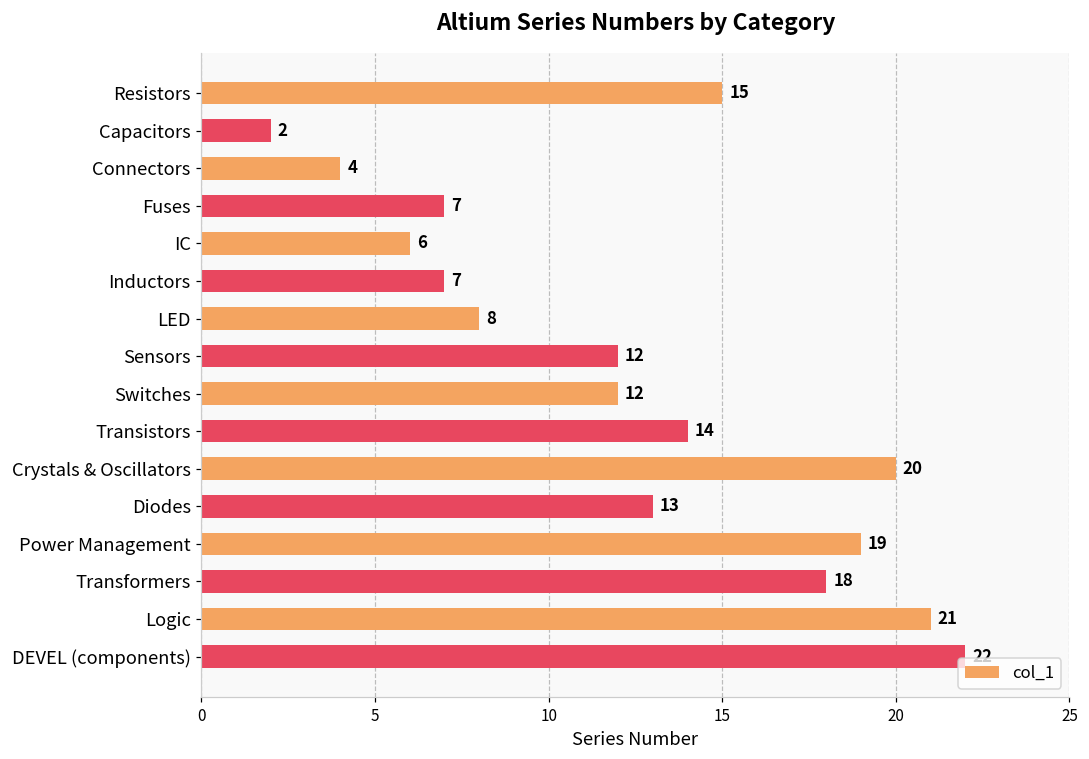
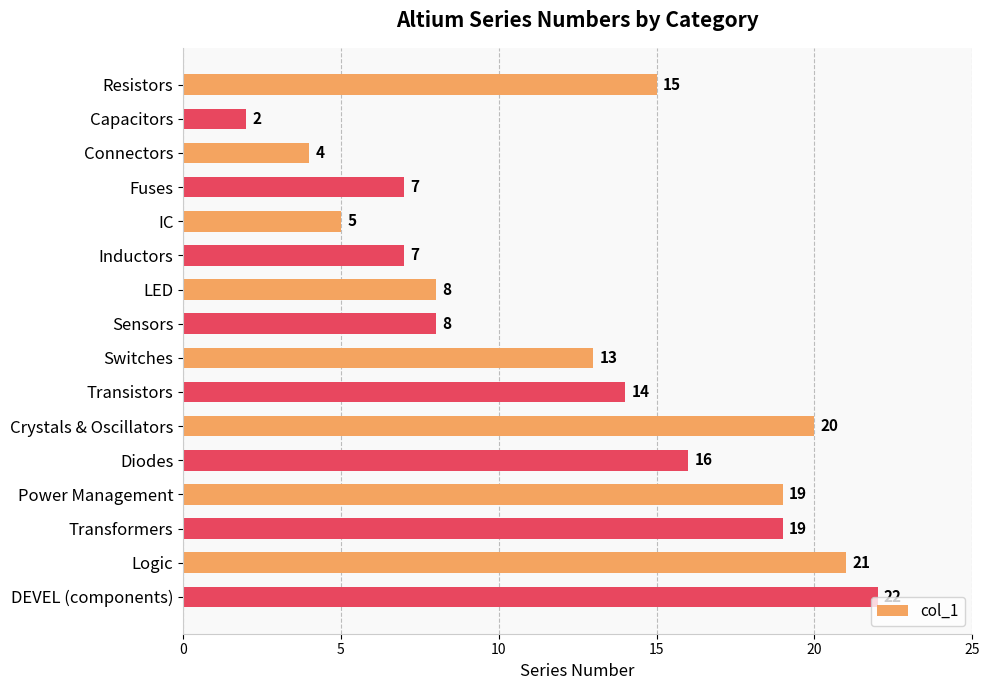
  {
    "Resistors": 15,
    "Capacitors": 2,
    "Connectors": 4,
    "Fuses": 7,
-   "IC": 6,
+   "IC": 5,
    "Inductors": 7,
    "LED": 8,
-   "Sensors": 12,
-   "Switches": 12,
+   "Sensors": 8,
+   "Switches": 13,
    "Transistors": 14,
    "Crystals & Oscillators": 20,
-   "Diodes": 13,
+   "Diodes": 16,
    "Power Management": 19,
-   "Transformers": 18,
+   "Transformers": 19,
    "Logic": 21
  }
